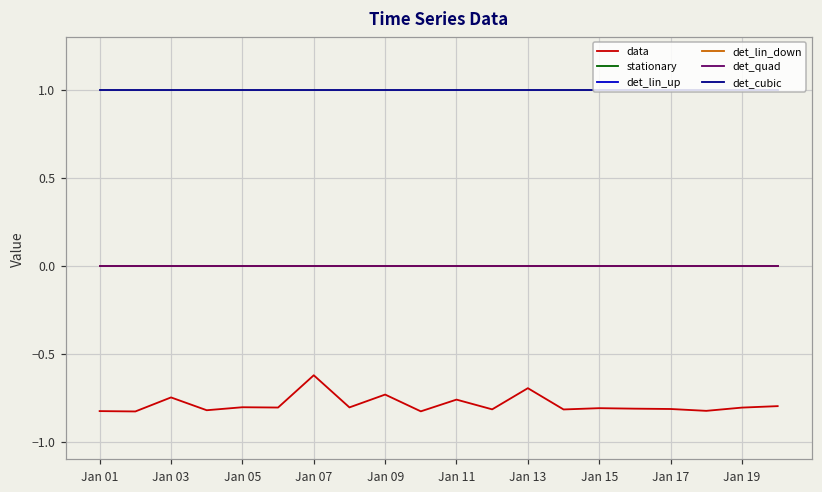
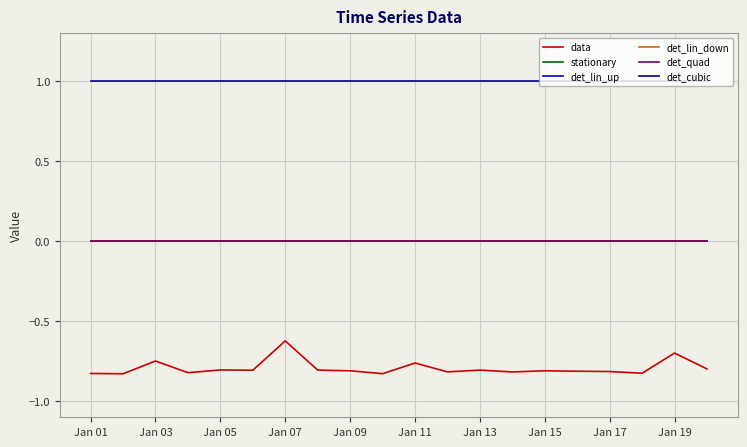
  {
    "data": {
      "Jan 01": -0.83,
      "Jan 03": -0.75,
      "Jan 05": -0.80,
      "Jan 07": -0.62,
-     "Jan 09": -0.73,
+     "Jan 09": -0.81,
      "Jan 11": -0.76,
-     "Jan 13": -0.70,
+     "Jan 13": -0.81,
      "Jan 15": -0.81,
      "Jan 17": -0.81,
-     "Jan 19": -0.81
+     "Jan 19": -0.70
    },
    "det_quad": {
      "Jan 01": 0.00,
      "Jan 03": 0.00,
      "Jan 05": 0.00,
      "Jan 07": 0.00,
      "Jan 09": 0.00,
      "Jan 11": 0.00,
      "Jan 13": 0.00,
      "Jan 15": 0.00,
      "Jan 17": 0.00,
      "Jan 19": 0.00
    },
    "det_cubic": {
      "Jan 01": 1.00,
      "Jan 03": 1.00,
      "Jan 05": 1.00,
      "Jan 07": 1.00,
      "Jan 09": 1.00,
      "Jan 11": 1.00,
      "Jan 13": 1.00
    }
  }
